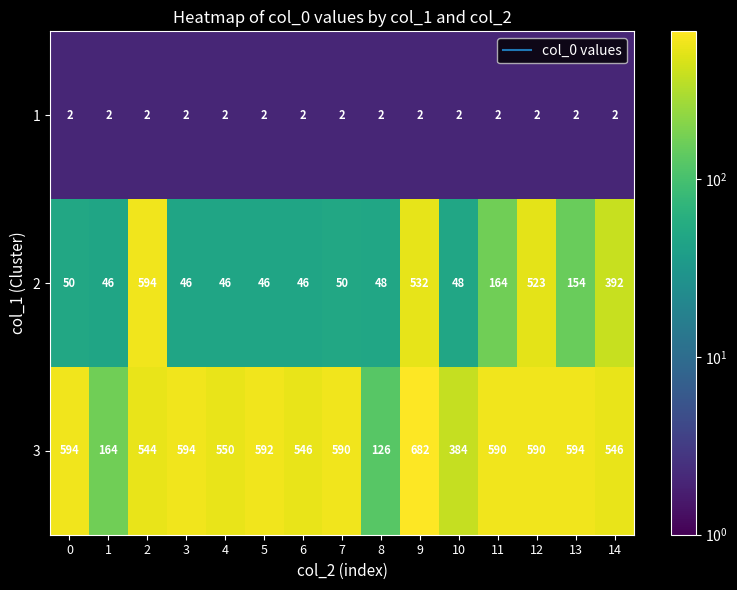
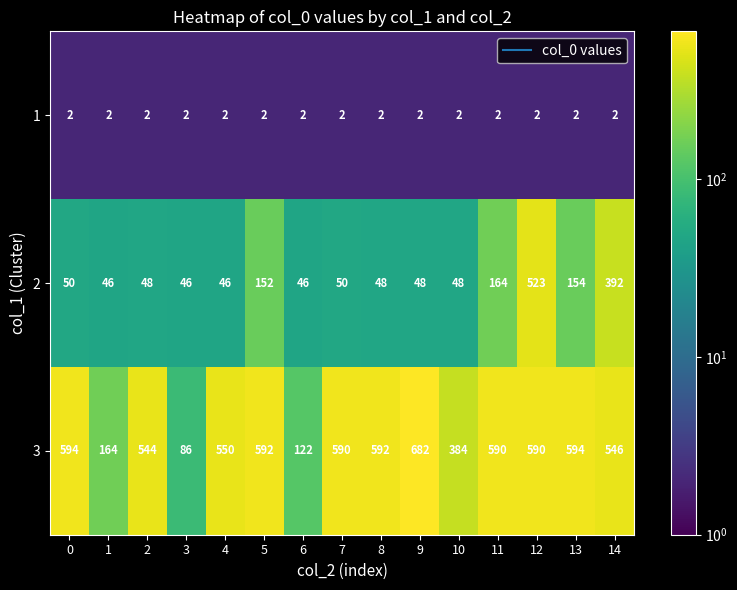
  {
    "1": {
      "0": 2,
      "1": 2,
      "2": 2,
      "3": 2,
      "4": 2,
      "5": 2,
      "6": 2,
      "7": 2,
      "8": 2,
      "9": 2,
      "10": 2,
      "11": 2,
      "12": 2,
      "13": 2,
      "14": 2
    },
    "2": {
      "0": 50,
      "1": 46,
-     "2": 594,
+     "2": 48,
      "3": 46,
      "4": 46,
-     "5": 46,
+     "5": 152,
      "6": 46,
      "7": 50,
      "8": 48,
-     "9": 532,
+     "9": 48,
      "10": 48,
      "11": 164,
      "12": 523,
      "13": 154,
      "14": 392
    },
    "3": {
      "0": 594,
      "1": 164,
      "2": 544,
-     "3": 594,
+     "3": 86,
      "4": 550,
      "5": 592,
-     "6": 546,
+     "6": 122,
      "7": 590,
-     "8": 126,
+     "8": 592,
      "9": 682,
      "10": 384,
      "11": 590,
      "12": 590,
      "13": 594,
      "14": 546
    }
  }
